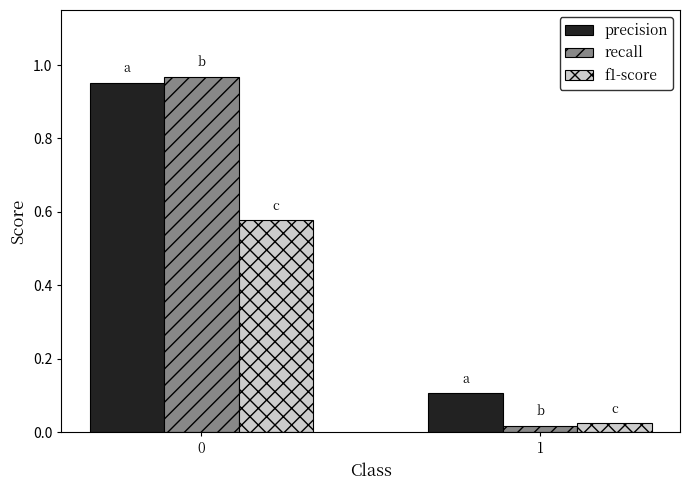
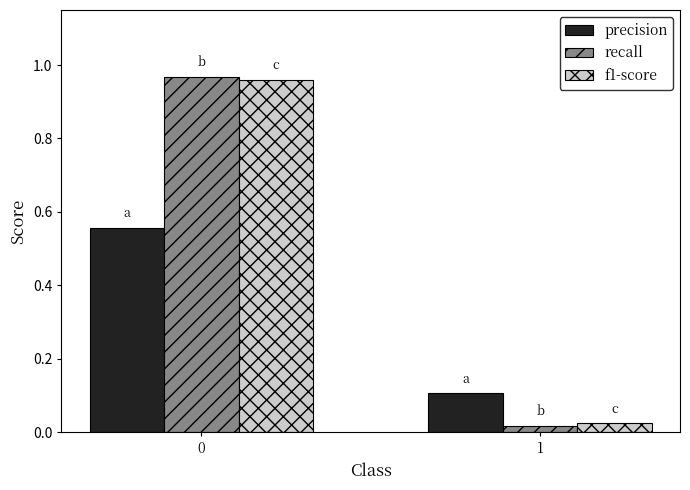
  {
    "precision": {
-     "0": 0.95,
+     "0": 0.56,
      "1": 0.11
    },
    "recall": {
      "0": 0.97,
      "1": 0.02
    },
    "f1-score": {
-     "0": 0.58,
+     "0": 0.96,
      "1": 0.02
    }
  }
